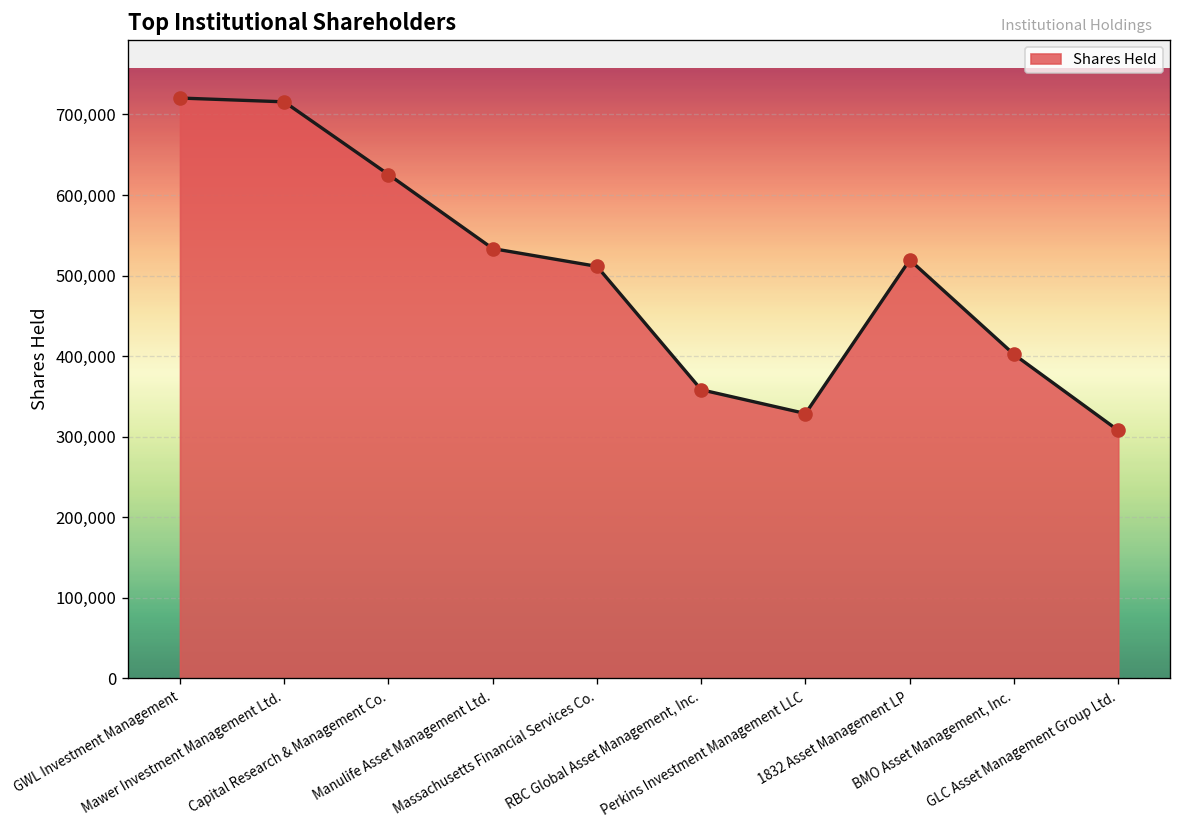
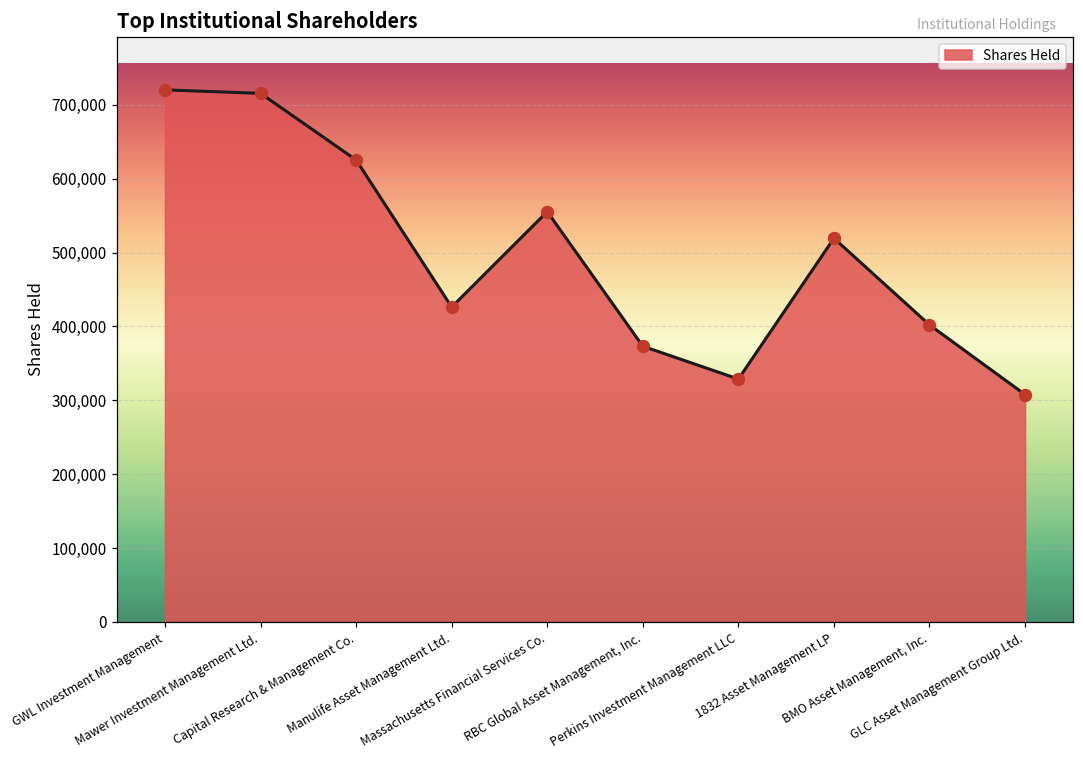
  {
    "GWL Investment Management": "720,000",
    "Mawer Investment Management Ltd.": "720,000",
    "Capital Research & Management Co.": "630,000",
-   "Manulife Asset Management Ltd.": "530,000",
-   "Massachusetts Financial Services Co.": "510,000",
-   "RBC Global Asset Management, Inc.": "360,000",
+   "Manulife Asset Management Ltd.": "430,000",
+   "Massachusetts Financial Services Co.": "560,000",
+   "RBC Global Asset Management, Inc.": "370,000",
    "Perkins Investment Management LLC": "330,000",
    "1832 Asset Management LP": "520,000",
    "BMO Asset Management, Inc.": "400,000",
    "GLC Asset Management Group Ltd.": "310,000"
  }
